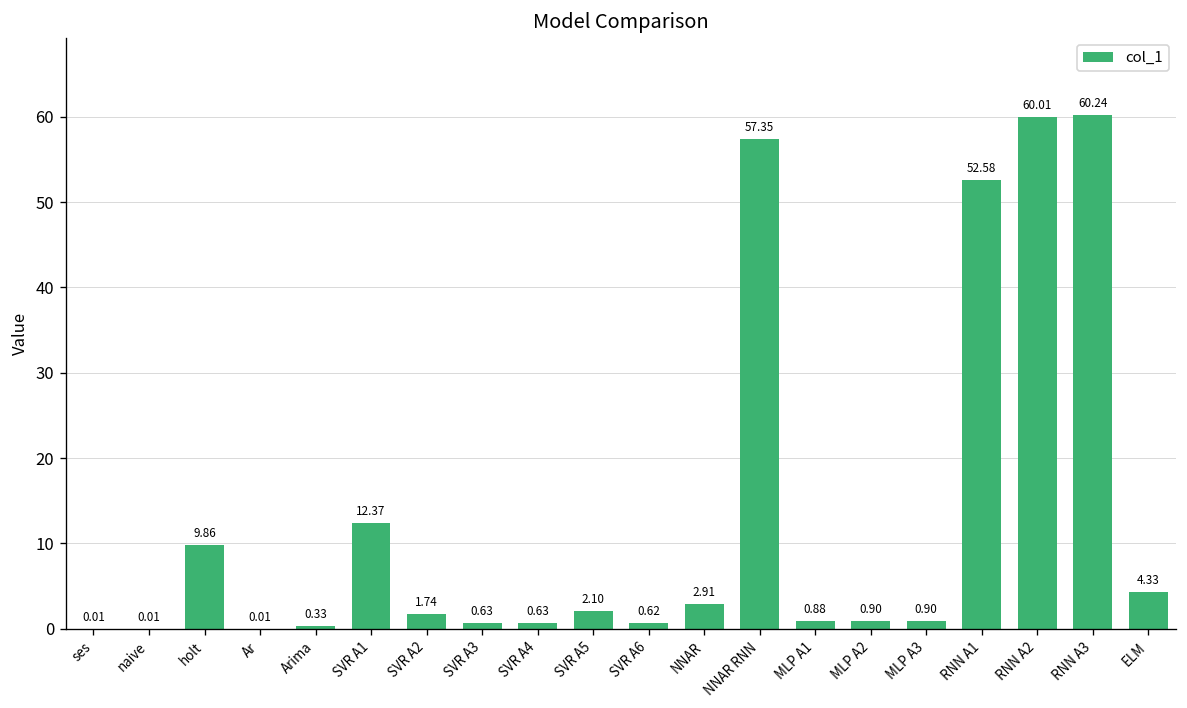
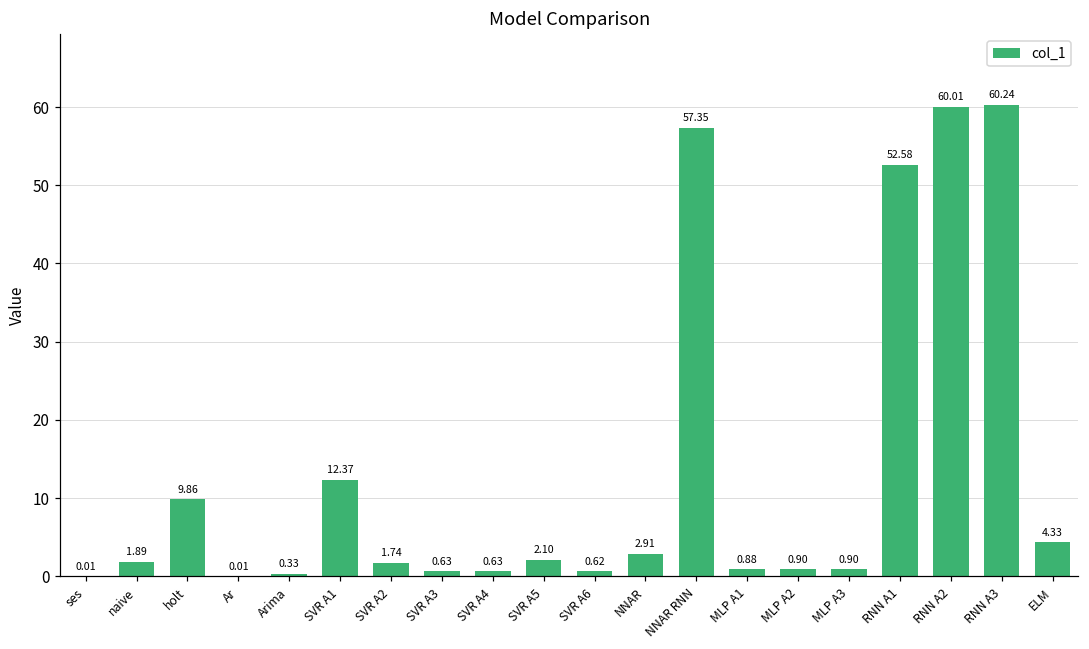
  {
    "ses": 0.01,
-   "naive": 0.01,
+   "naive": 1.89,
    "holt": 9.86,
    "Ar": 0.01,
    "Arima": 0.33,
    "SVR A1": 12.37,
    "SVR A2": 1.74,
    "SVR A3": 0.63,
    "SVR A4": 0.63,
    "SVR A5": 2.10,
    "SVR A6": 0.62,
    "NNAR": 2.91,
    "NNAR RNN": 57.35,
    "MLP A1": 0.88,
    "MLP A2": 0.90,
    "MLP A3": 0.90,
    "RNN A1": 52.58,
    "RNN A2": 60.01,
    "RNN A3": 60.24,
    "ELM": 4.33
  }
